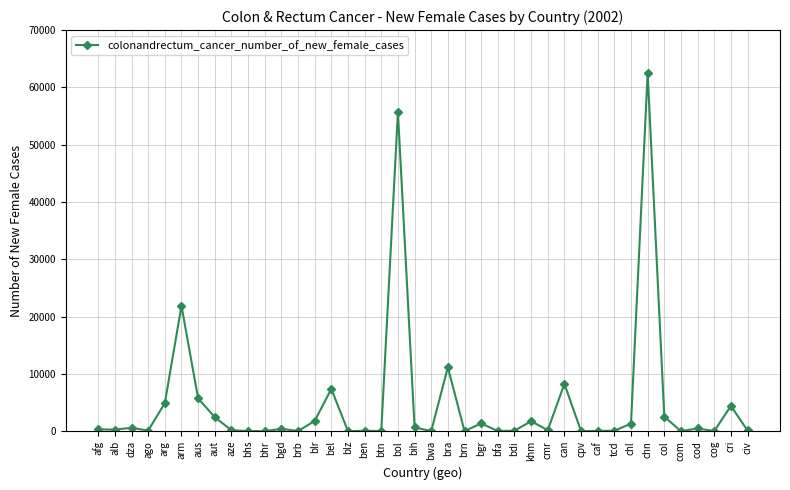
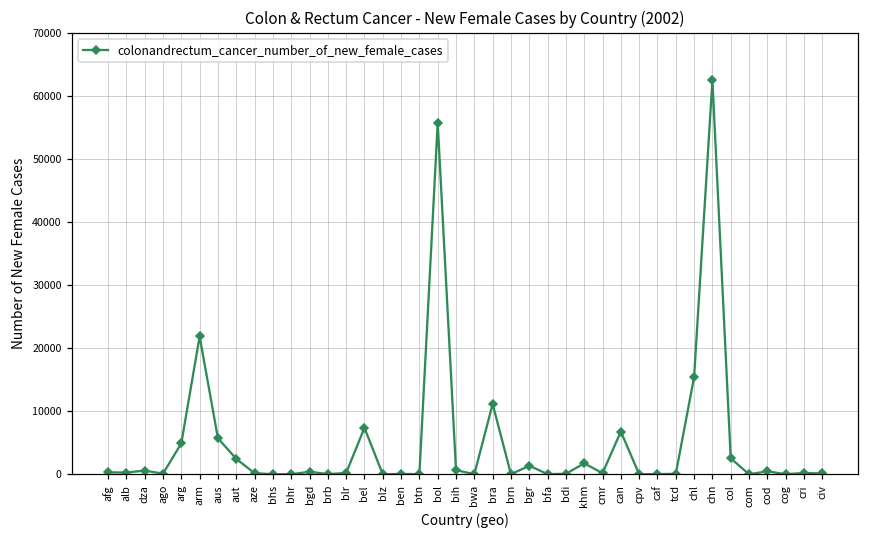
  {
    "afg": 0,
    "alb": 0,
    "dza": 1000,
    "ago": 0,
    "arg": 5000,
    "arm": 22000,
    "aus": 6000,
    "aut": 2000,
    "aze": 0,
    "bhs": 0,
    "bhr": 0,
    "bgd": 0,
    "brb": 0,
-   "blr": 2000,
+   "blr": 0,
    "bel": 7000,
    "blz": 0,
    "ben": 0,
    "btn": 0,
    "bol": 56000,
    "bih": 1000,
    "bwa": 0,
    "bra": 11000,
    "brn": 0,
    "bgr": 1000,
    "bfa": 0,
    "bdi": 0,
    "khm": 2000,
    "cmr": 0,
-   "can": 8000,
+   "can": 7000,
    "cpv": 0,
    "caf": 0,
    "tcd": 0,
-   "chl": 1000,
+   "chl": 15000,
    "chn": 63000,
    "col": 3000,
    "com": 0,
    "cod": 0,
    "cog": 0,
-   "cri": 4000,
+   "cri": 0,
    "civ": 0
  }
